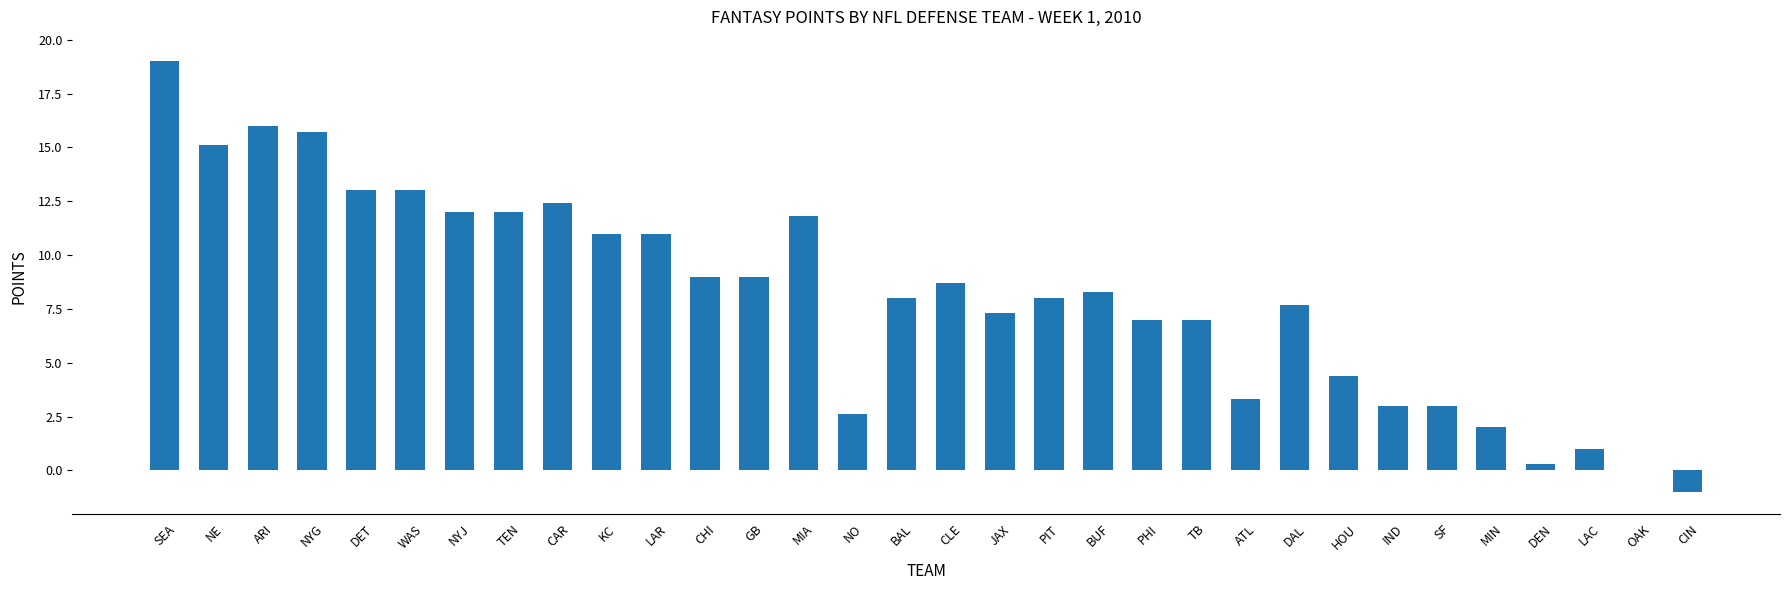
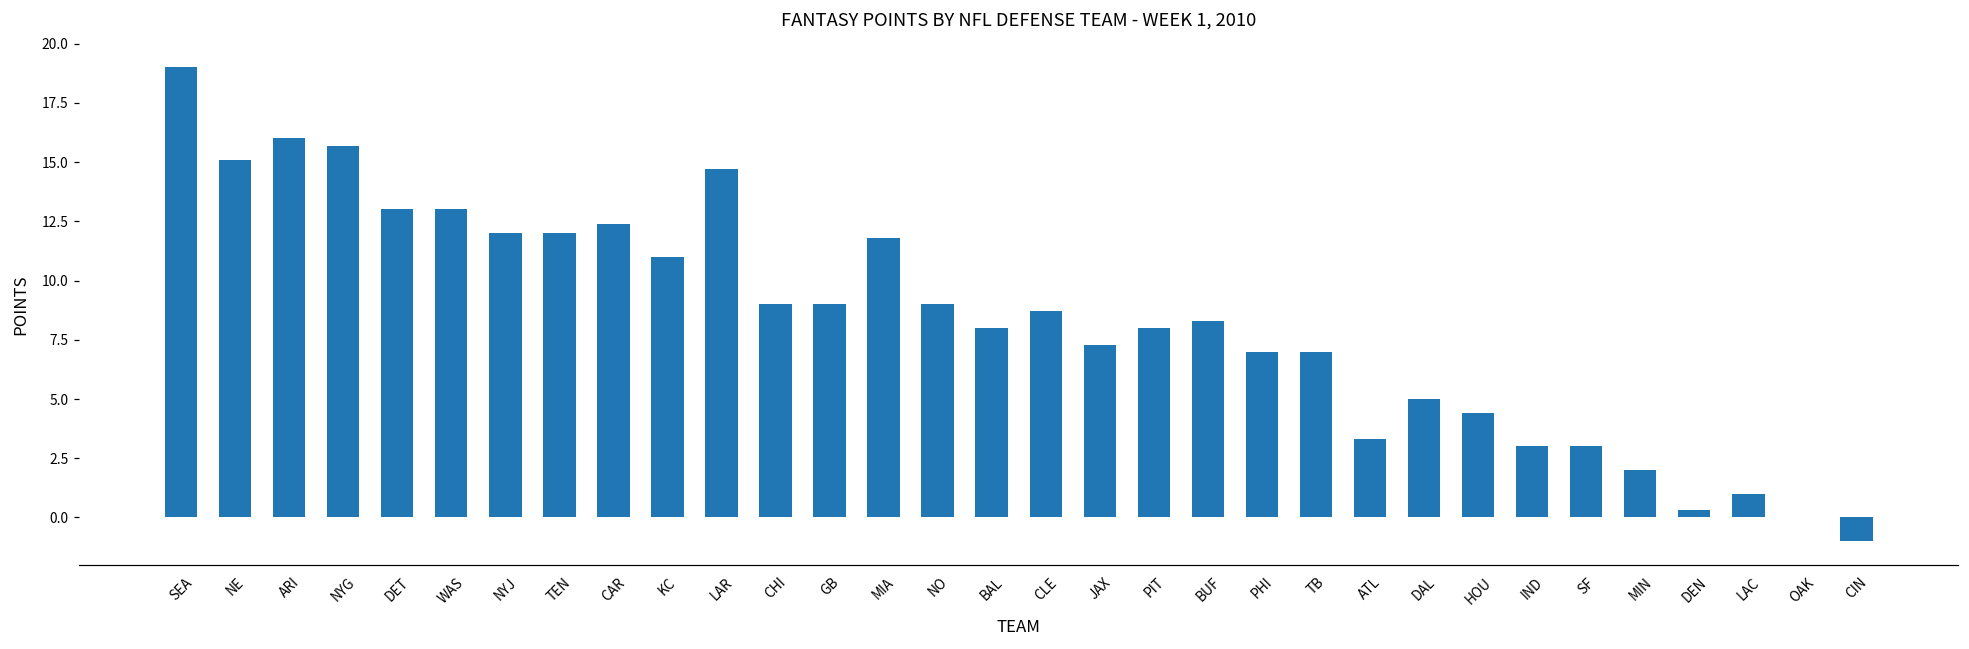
  {
    "SEA": 19.0,
    "NE": 15.1,
    "ARI": 16.0,
    "NYG": 15.7,
    "DET": 13.0,
    "WAS": 13.0,
    "NYJ": 12.0,
    "TEN": 12.0,
    "CAR": 12.4,
    "KC": 11.0,
-   "LAR": 11.0,
+   "LAR": 14.7,
    "CHI": 9.0,
    "GB": 9.0,
    "MIA": 11.8,
-   "NO": 2.6,
+   "NO": 9.0,
    "BAL": 8.0,
    "CLE": 8.7,
    "JAX": 7.3,
    "PIT": 8.0,
    "BUF": 8.3,
    "PHI": 7.0,
    "TB": 7.0,
    "ATL": 3.3,
-   "DAL": 7.7,
+   "DAL": 5.0,
    "HOU": 4.4,
    "IND": 3.0,
    "SF": 3.0,
    "MIN": 2.0,
    "DEN": 0.3,
    "LAC": 1.0,
    "OAK": 0.0,
    "CIN": -1.0
  }
